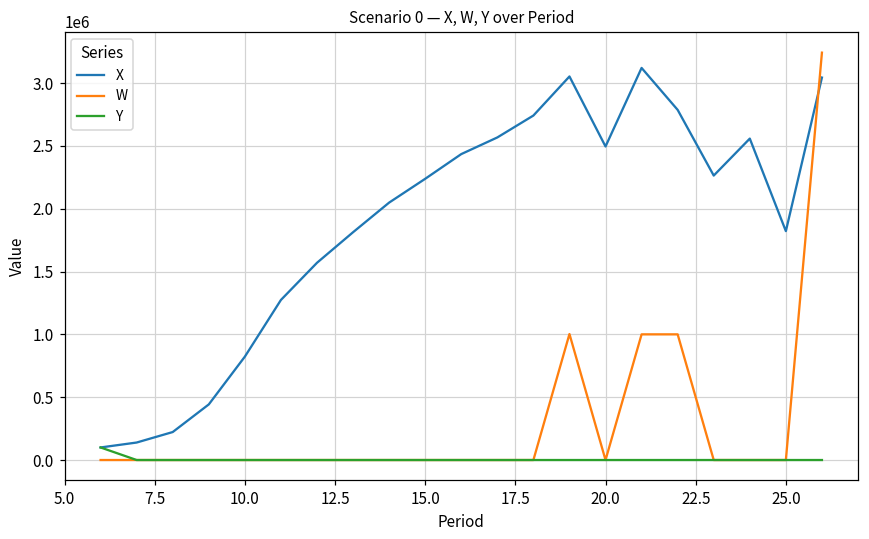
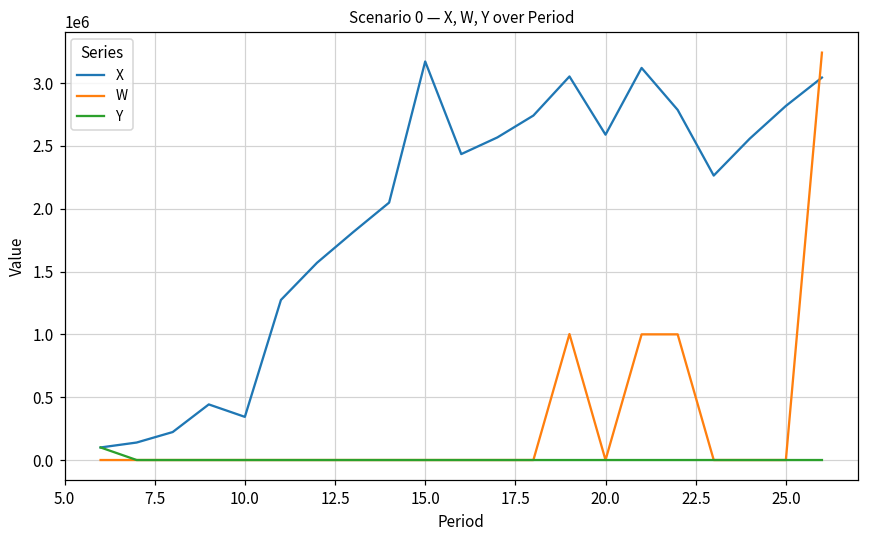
  {
    "X": {
-     "10.0": 820000,
-     "15.0": 2240000,
-     "20.0": 2490000,
-     "25.0": 1820000
+     "10.0": 340000,
+     "15.0": 3170000,
+     "20.0": 2590000,
+     "25.0": 2820000
    }
  }
